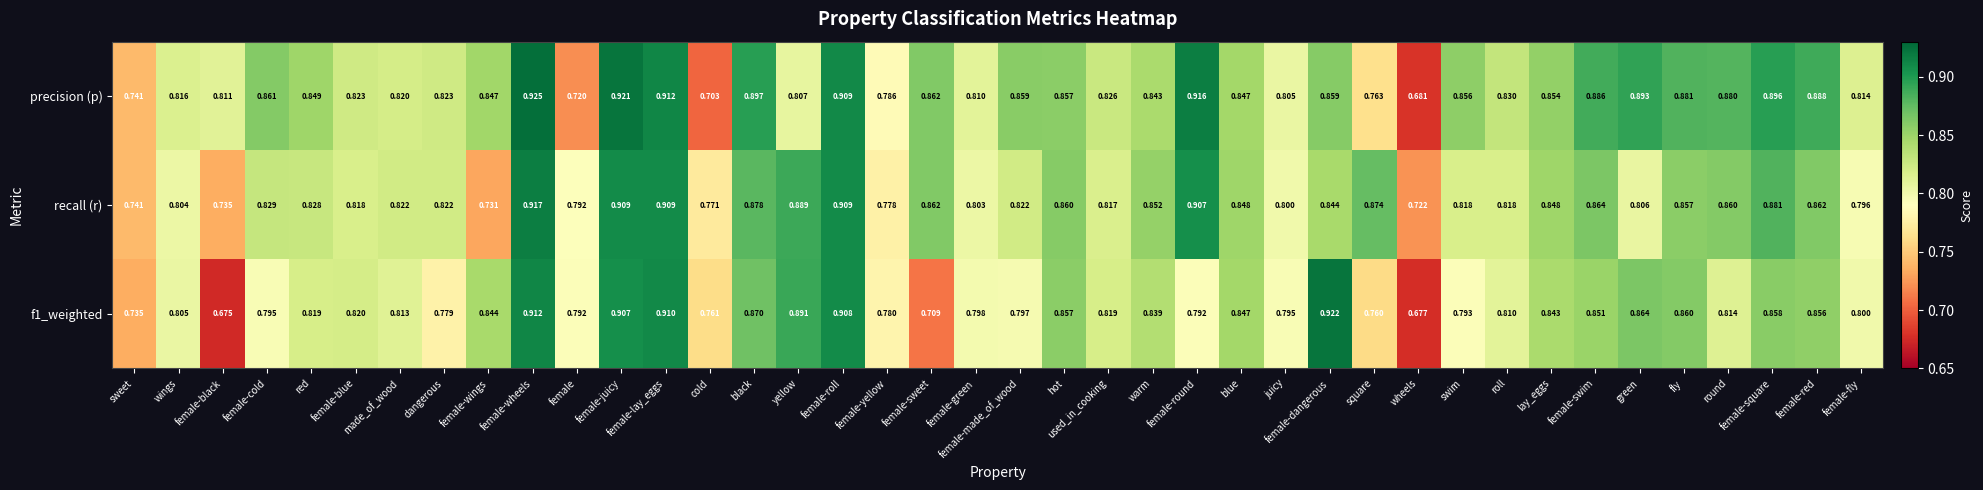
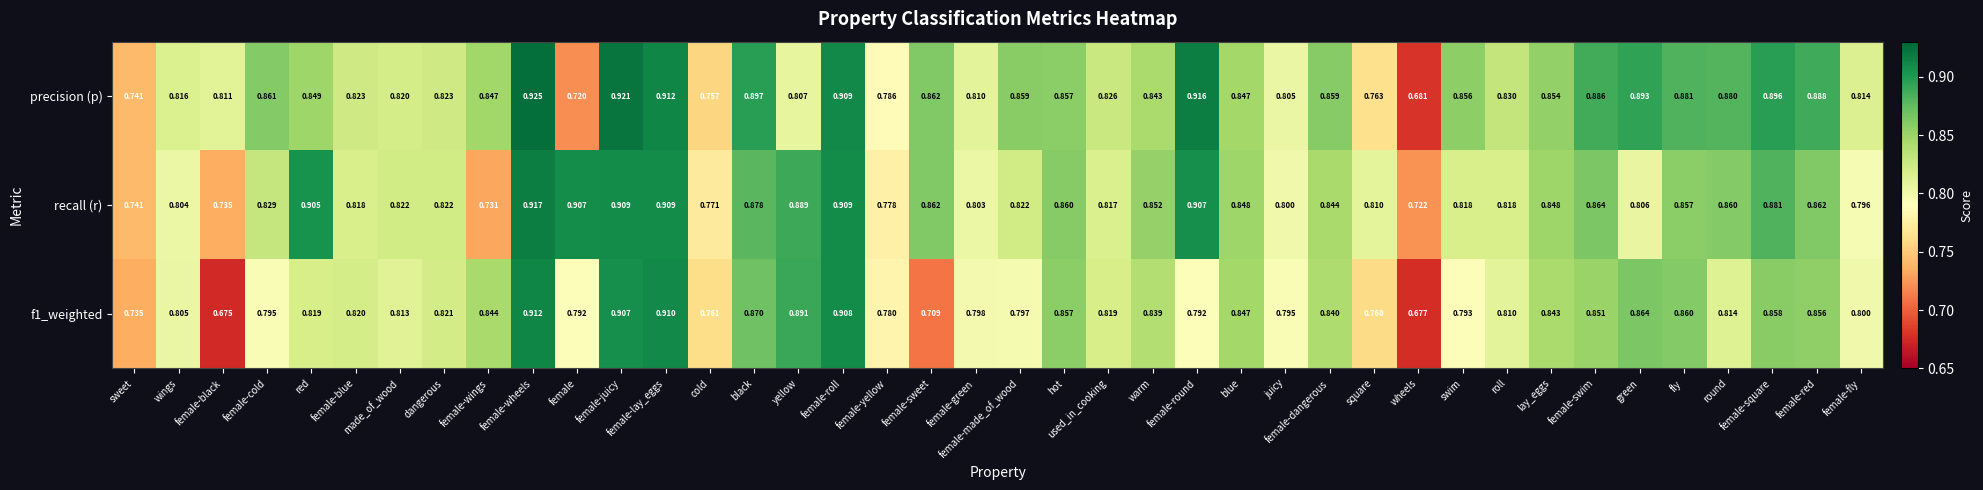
  {
    "precision (p)": {
      "sweet": 0.741,
      "wings": 0.816,
      "female-black": 0.811,
      "female-cold": 0.861,
      "red": 0.849,
      "female-blue": 0.823,
      "made_of_wood": 0.820,
      "dangerous": 0.823,
      "female-wings": 0.847,
      "female-wheels": 0.925,
      "female": 0.720,
      "female-juicy": 0.921,
      "female-lay_eggs": 0.912,
-     "cold": 0.703,
+     "cold": 0.757,
      "black": 0.897,
      "yellow": 0.807,
      "female-roll": 0.909,
      "female-yellow": 0.786,
      "female-sweet": 0.862,
      "female-green": 0.810,
      "female-made_of_wood": 0.859,
      "hot": 0.857,
      "used_in_cooking": 0.826,
      "warm": 0.843,
      "female-round": 0.916,
      "blue": 0.847,
      "juicy": 0.805,
      "female-dangerous": 0.859,
      "square": 0.763,
      "wheels": 0.681,
      "swim": 0.856,
      "roll": 0.830,
      "lay_eggs": 0.854,
      "female-swim": 0.886,
      "green": 0.893,
      "fly": 0.881,
      "round": 0.880,
      "female-square": 0.896,
      "female-red": 0.888,
      "female-fly": 0.814
    },
    "recall (r)": {
      "sweet": 0.741,
      "wings": 0.804,
      "female-black": 0.735,
      "female-cold": 0.829,
-     "red": 0.828,
+     "red": 0.905,
      "female-blue": 0.818,
      "made_of_wood": 0.822,
      "dangerous": 0.822,
      "female-wings": 0.731,
      "female-wheels": 0.917,
-     "female": 0.792,
+     "female": 0.907,
      "female-juicy": 0.909,
      "female-lay_eggs": 0.909,
      "cold": 0.771,
      "black": 0.878,
      "yellow": 0.889,
      "female-roll": 0.909,
      "female-yellow": 0.778,
      "female-sweet": 0.862,
      "female-green": 0.803,
      "female-made_of_wood": 0.822,
      "hot": 0.860,
      "used_in_cooking": 0.817,
      "warm": 0.852,
      "female-round": 0.907,
      "blue": 0.848,
      "juicy": 0.800,
      "female-dangerous": 0.844,
-     "square": 0.874,
+     "square": 0.810,
      "wheels": 0.722,
      "swim": 0.818,
      "roll": 0.818,
      "lay_eggs": 0.848,
      "female-swim": 0.864,
      "green": 0.806,
      "fly": 0.857,
      "round": 0.860,
      "female-square": 0.881,
      "female-red": 0.862,
      "female-fly": 0.796
    },
    "f1_weighted": {
      "sweet": 0.735,
      "wings": 0.805,
      "female-black": 0.675,
      "female-cold": 0.795,
      "red": 0.819,
      "female-blue": 0.820,
      "made_of_wood": 0.813,
-     "dangerous": 0.779,
+     "dangerous": 0.821,
      "female-wings": 0.844,
      "female-wheels": 0.912,
      "female": 0.792,
      "female-juicy": 0.907,
      "female-lay_eggs": 0.910,
      "cold": 0.761,
      "black": 0.870,
      "yellow": 0.891,
      "female-roll": 0.908,
      "female-yellow": 0.780,
      "female-sweet": 0.709,
      "female-green": 0.798,
      "female-made_of_wood": 0.797,
      "hot": 0.857,
      "used_in_cooking": 0.819,
      "warm": 0.839,
      "female-round": 0.792,
      "blue": 0.847,
      "juicy": 0.795,
-     "female-dangerous": 0.922,
+     "female-dangerous": 0.840,
      "square": 0.760,
      "wheels": 0.677,
      "swim": 0.793,
      "roll": 0.810,
      "lay_eggs": 0.843,
      "female-swim": 0.851,
      "green": 0.864,
      "fly": 0.860,
      "round": 0.814,
      "female-square": 0.858,
      "female-red": 0.856,
      "female-fly": 0.800
    }
  }
